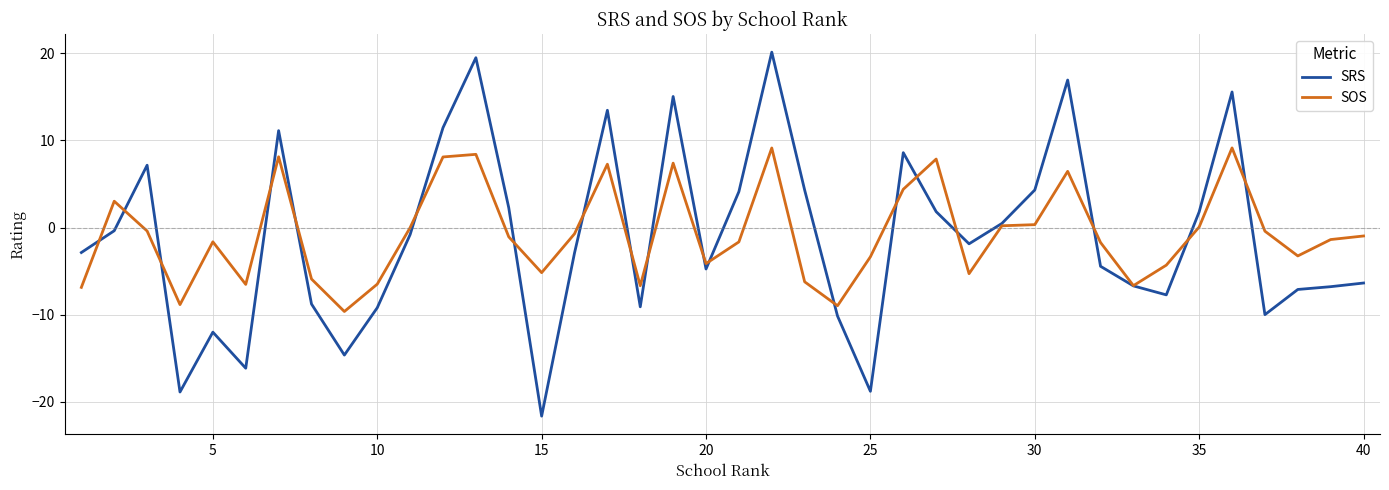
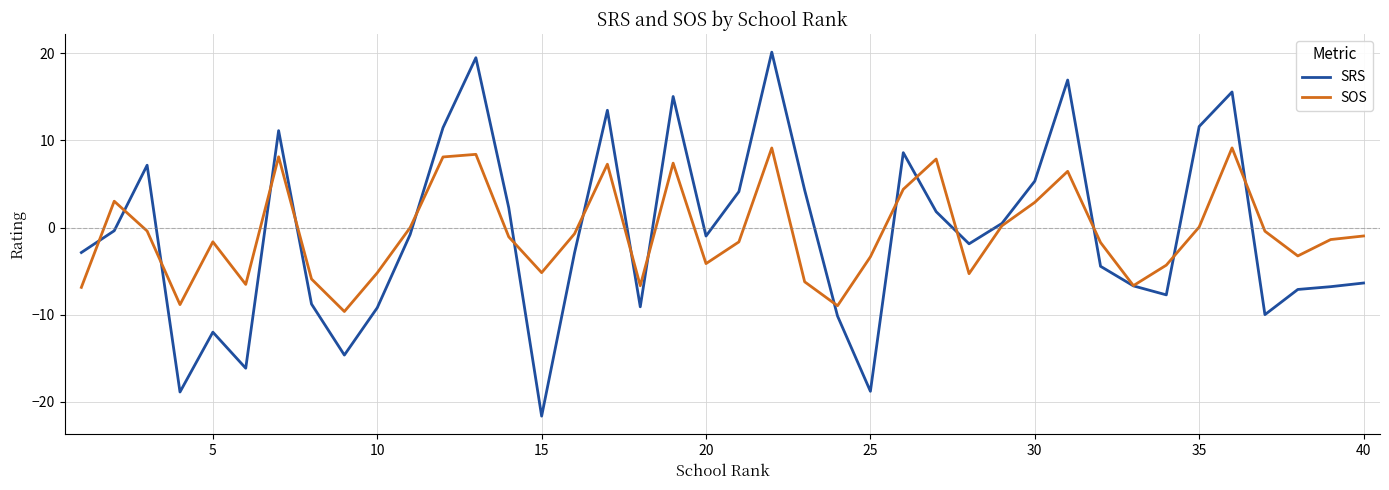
  {
    "SRS": {
      "5": -12,
      "10": -9,
      "15": -22,
-     "20": -5,
+     "20": -1,
      "25": -19,
-     "30": 4,
-     "35": 2,
+     "30": 5,
+     "35": 12,
      "40": -6
    },
    "SOS": {
      "5": -2,
-     "10": -7,
+     "10": -5,
      "15": -5,
      "20": -4,
      "25": -3,
-     "30": 0,
+     "30": 3,
      "35": 0,
      "40": -1
    }
  }
